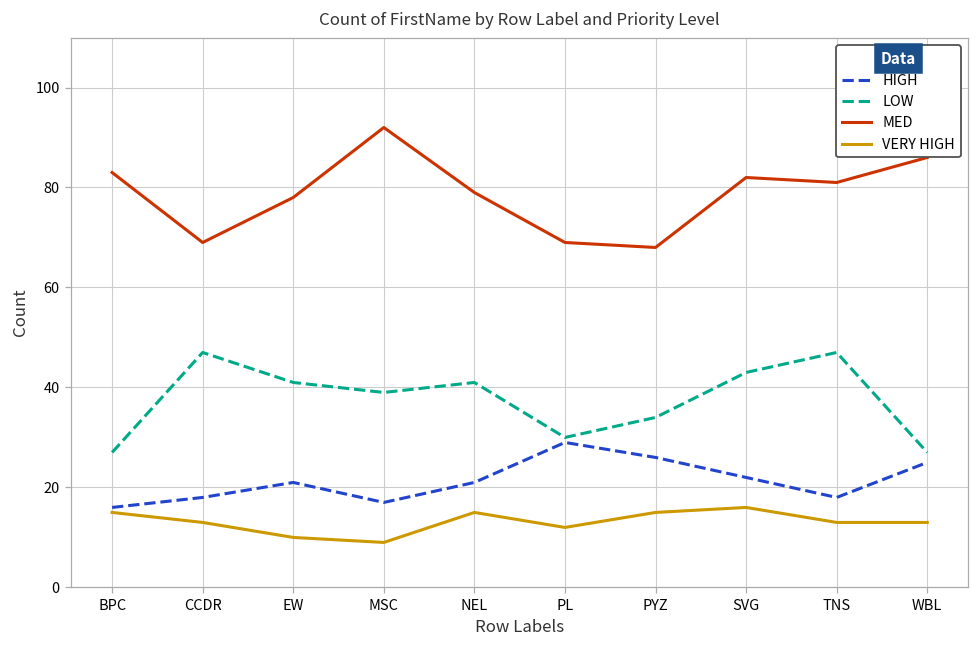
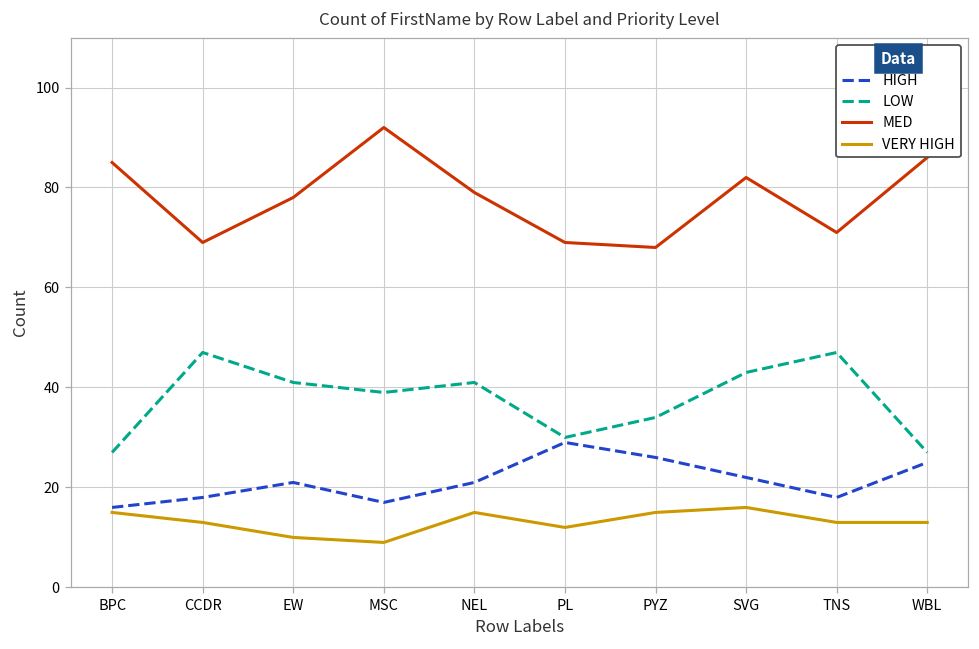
  {
    "HIGH": {
      "BPC": 16,
      "CCDR": 18,
      "EW": 21,
      "MSC": 17,
      "NEL": 21,
      "PL": 29,
      "PYZ": 26,
      "SVG": 22,
      "TNS": 18,
      "WBL": 25
    },
    "LOW": {
      "BPC": 27,
      "CCDR": 47,
      "EW": 41,
      "MSC": 39,
      "NEL": 41,
      "PL": 30,
      "PYZ": 34,
      "SVG": 43,
      "TNS": 47,
      "WBL": 27
    },
    "MED": {
-     "BPC": 83,
+     "BPC": 85,
      "CCDR": 69,
      "EW": 78,
      "MSC": 92,
      "NEL": 79,
      "PL": 69,
      "PYZ": 68,
      "SVG": 82,
-     "TNS": 81
+     "TNS": 71
    },
    "VERY HIGH": {
      "BPC": 15,
      "CCDR": 13,
      "EW": 10,
      "MSC": 9,
      "NEL": 15,
      "PL": 12,
      "PYZ": 15,
      "SVG": 16,
      "TNS": 13,
      "WBL": 13
    }
  }
